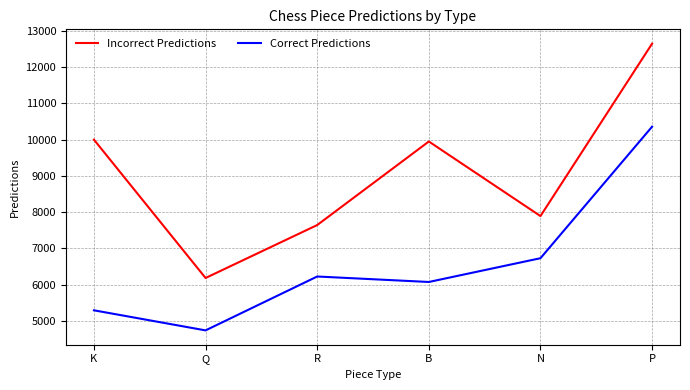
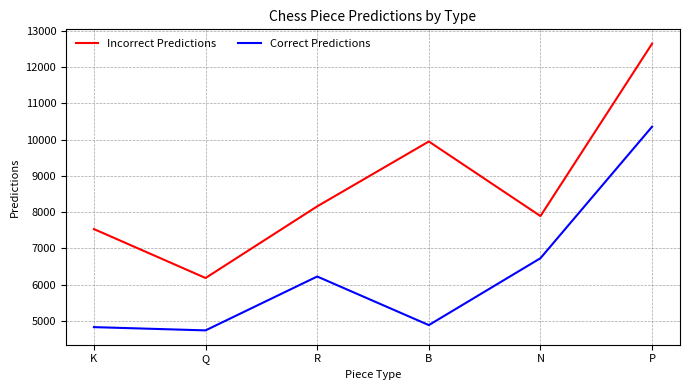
  {
    "Incorrect Predictions": {
-     "K": 10000,
+     "K": 7500,
      "Q": 6200,
-     "R": 7600,
+     "R": 8200,
      "B": 9900,
      "N": 7900,
      "P": 12600
    },
    "Correct Predictions": {
-     "K": 5300,
+     "K": 4800,
      "Q": 4700,
      "R": 6200,
-     "B": 6100,
+     "B": 4900,
      "N": 6700,
      "P": 10400
    }
  }
